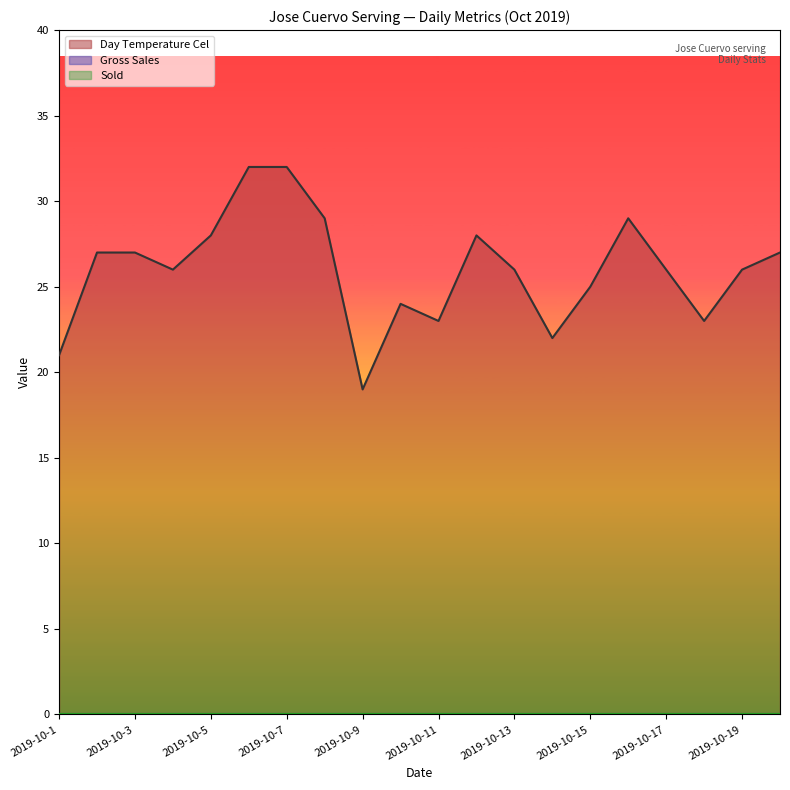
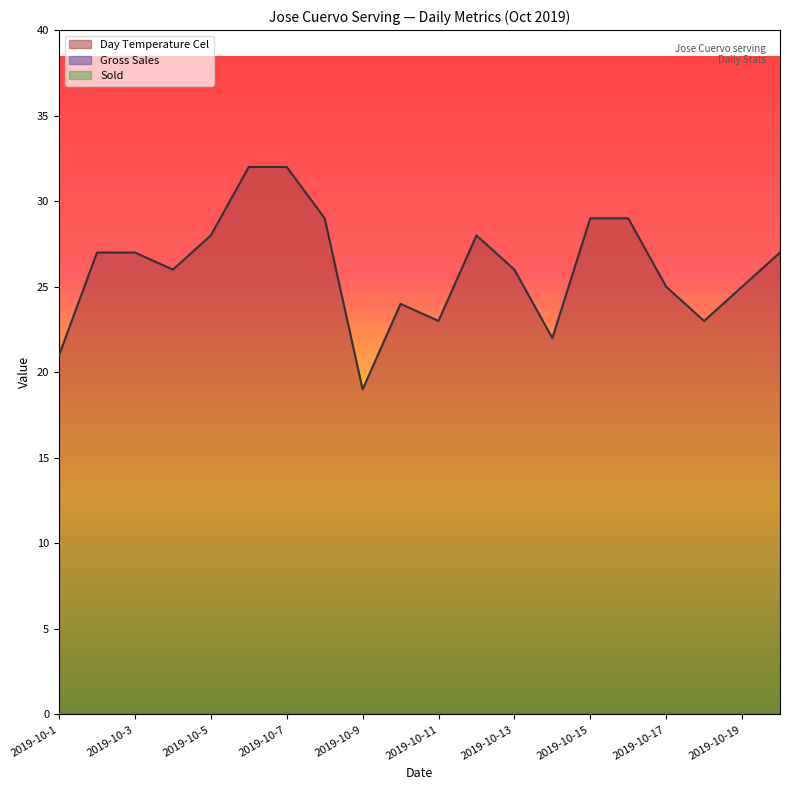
  {
    "Day Temperature Cel": {
      "2019-10-1": 21,
      "2019-10-3": 27,
      "2019-10-5": 28,
      "2019-10-7": 32,
      "2019-10-9": 19,
      "2019-10-11": 23,
      "2019-10-13": 26,
-     "2019-10-15": 25,
-     "2019-10-17": 26,
-     "2019-10-19": 26
+     "2019-10-15": 29,
+     "2019-10-17": 25,
+     "2019-10-19": 25
    },
    "Sold": {
      "2019-10-1": 0,
      "2019-10-3": 0,
      "2019-10-5": 0,
      "2019-10-7": 0,
      "2019-10-9": 0,
      "2019-10-11": 0,
      "2019-10-13": 0,
      "2019-10-15": 0,
      "2019-10-17": 0,
      "2019-10-19": 0
    }
  }
